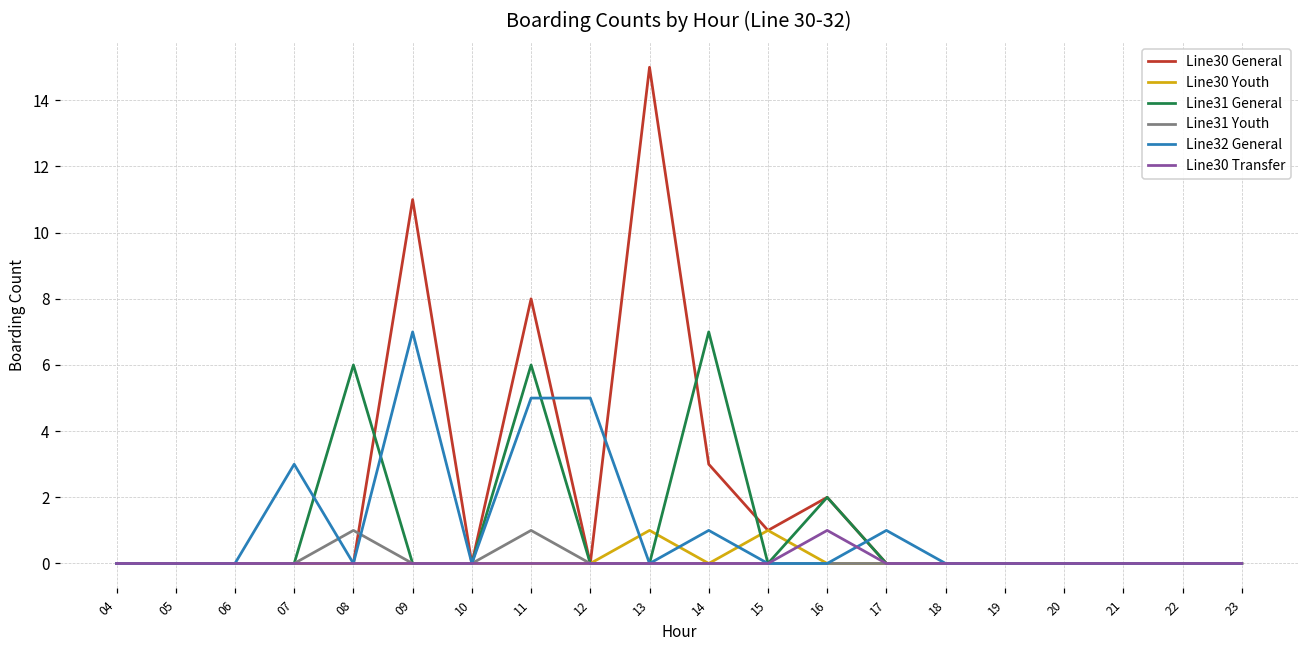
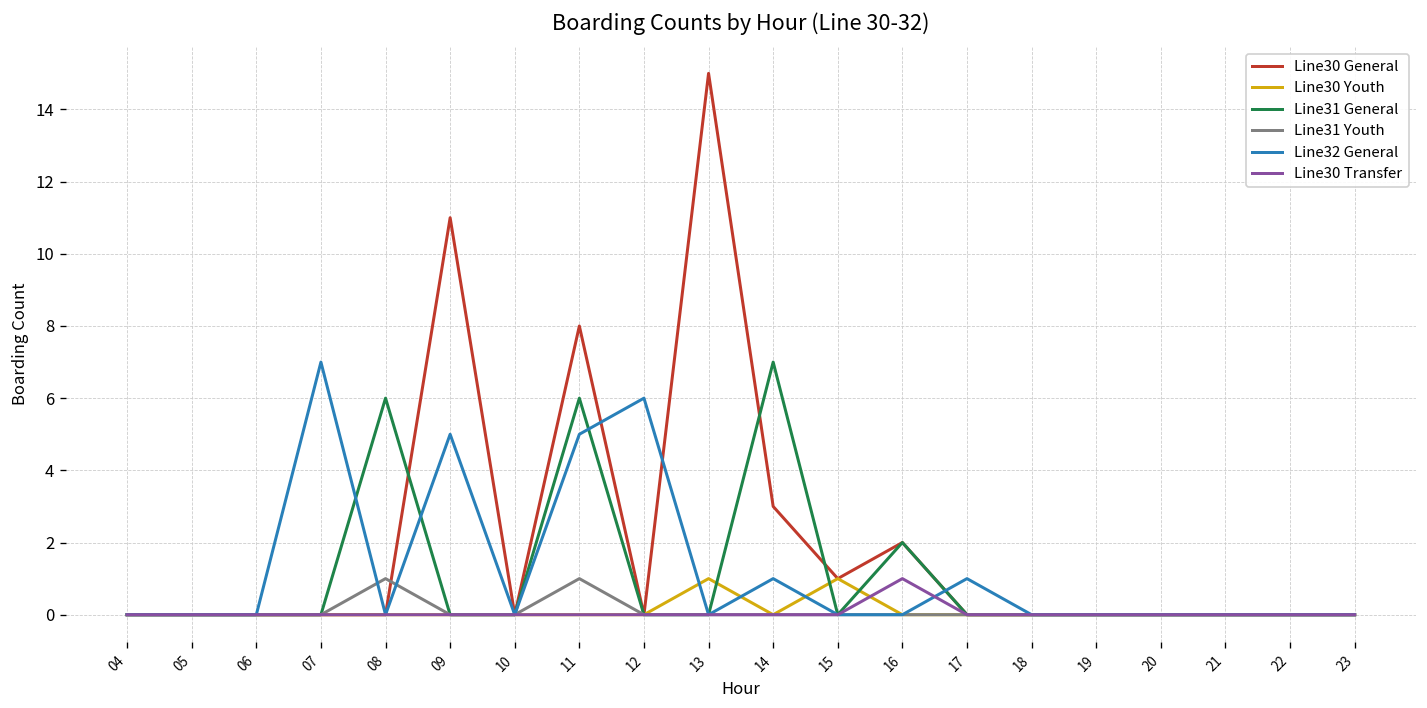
  {
    "Line30 General": {
      "09": 11,
      "11": 8,
      "13": 15,
      "14": 3
    },
    "Line30 Youth": {
      "13": 1
    },
    "Line31 General": {
      "08": 6,
      "11": 6,
      "14": 7
    },
    "Line32 General": {
-     "07": 3,
-     "09": 7,
+     "07": 7,
+     "09": 5,
      "11": 5,
-     "12": 5,
+     "12": 6,
      "14": 1,
      "17": 1
    }
  }
